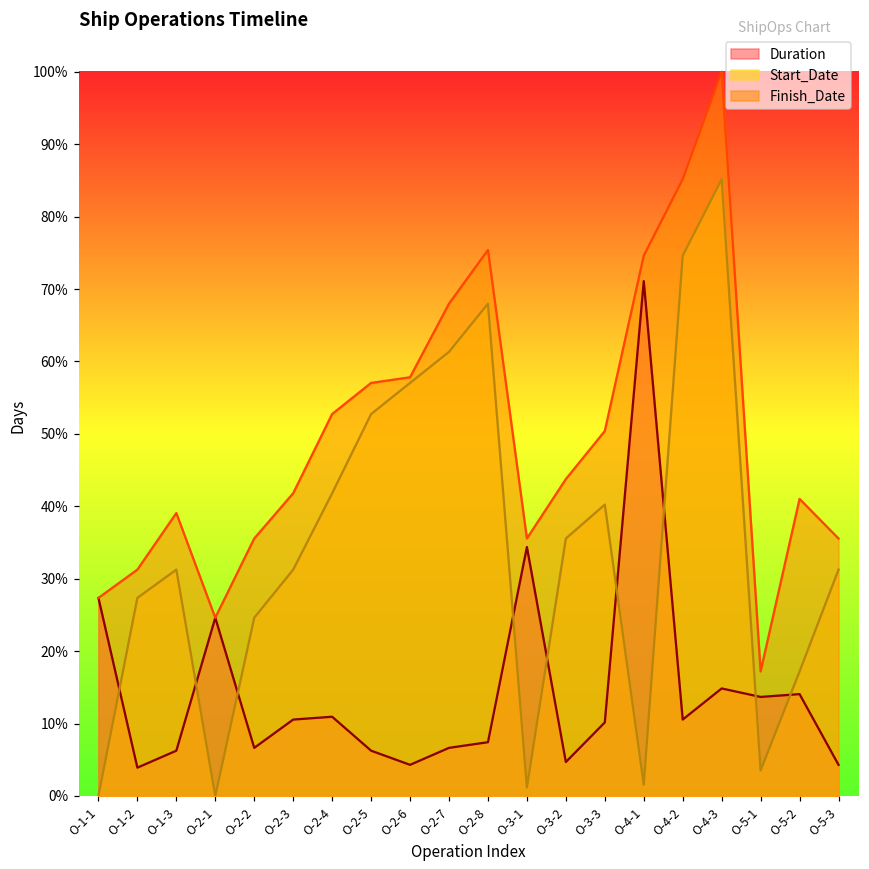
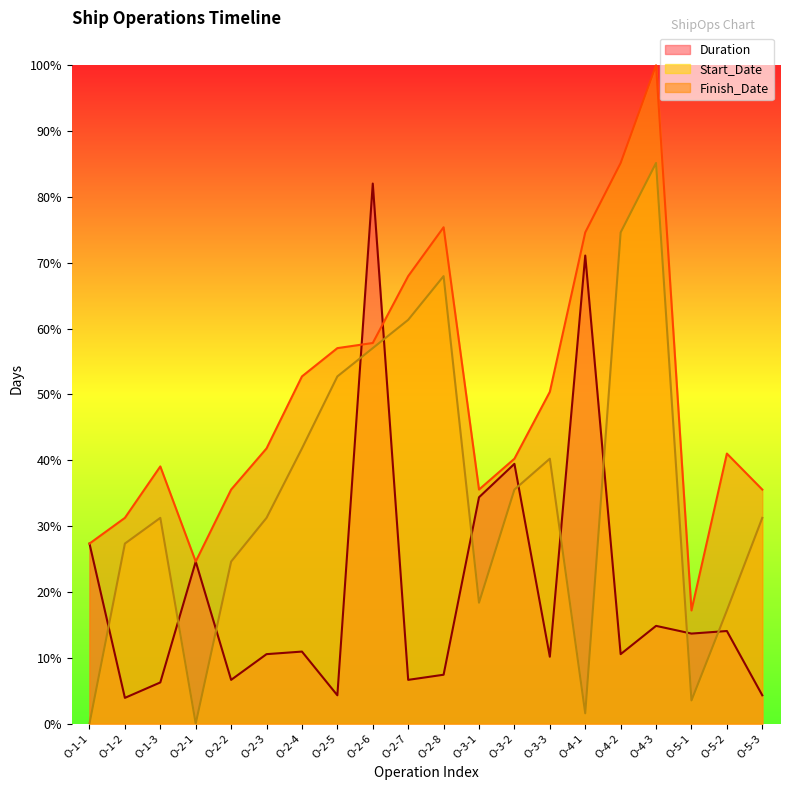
  {
    "Duration": {
      "O-1-2": "4%",
      "O-1-3": "6%",
      "O-2-2": "7%",
      "O-2-3": "11%",
      "O-2-4": "11%",
-     "O-2-5": "6%",
-     "O-2-6": "4%",
+     "O-2-5": "4%",
+     "O-2-6": "82%",
      "O-2-7": "7%",
      "O-2-8": "7%",
      "O-3-1": "34%",
-     "O-3-2": "5%",
+     "O-3-2": "39%",
      "O-3-3": "10%",
      "O-4-1": "71%",
      "O-4-2": "11%",
      "O-4-3": "15%",
      "O-5-1": "14%",
      "O-5-2": "14%",
      "O-5-3": "4%"
    },
    "Start_Date": {
      "O-1-1": "0%",
      "O-1-2": "27%",
      "O-1-3": "31%",
      "O-2-1": "0%",
      "O-2-2": "25%",
      "O-2-3": "31%",
      "O-2-4": "42%",
      "O-2-5": "53%",
      "O-2-6": "57%",
      "O-2-7": "61%",
      "O-2-8": "68%",
-     "O-3-1": "1%",
+     "O-3-1": "18%",
      "O-3-2": "36%",
      "O-3-3": "40%",
      "O-4-1": "2%",
      "O-4-2": "75%",
      "O-4-3": "85%",
      "O-5-1": "4%",
      "O-5-2": "17%",
      "O-5-3": "31%"
    },
    "Finish_Date": {
      "O-1-2": "31%",
      "O-1-3": "39%",
      "O-2-2": "36%",
      "O-2-3": "42%",
      "O-2-4": "53%",
      "O-2-5": "57%",
      "O-2-6": "58%",
      "O-2-7": "68%",
      "O-2-8": "75%",
      "O-3-1": "36%",
-     "O-3-2": "44%",
+     "O-3-2": "40%",
      "O-3-3": "50%",
      "O-4-1": "75%",
      "O-4-2": "85%",
      "O-4-3": "100%",
      "O-5-1": "17%",
      "O-5-2": "41%",
      "O-5-3": "36%"
    }
  }
